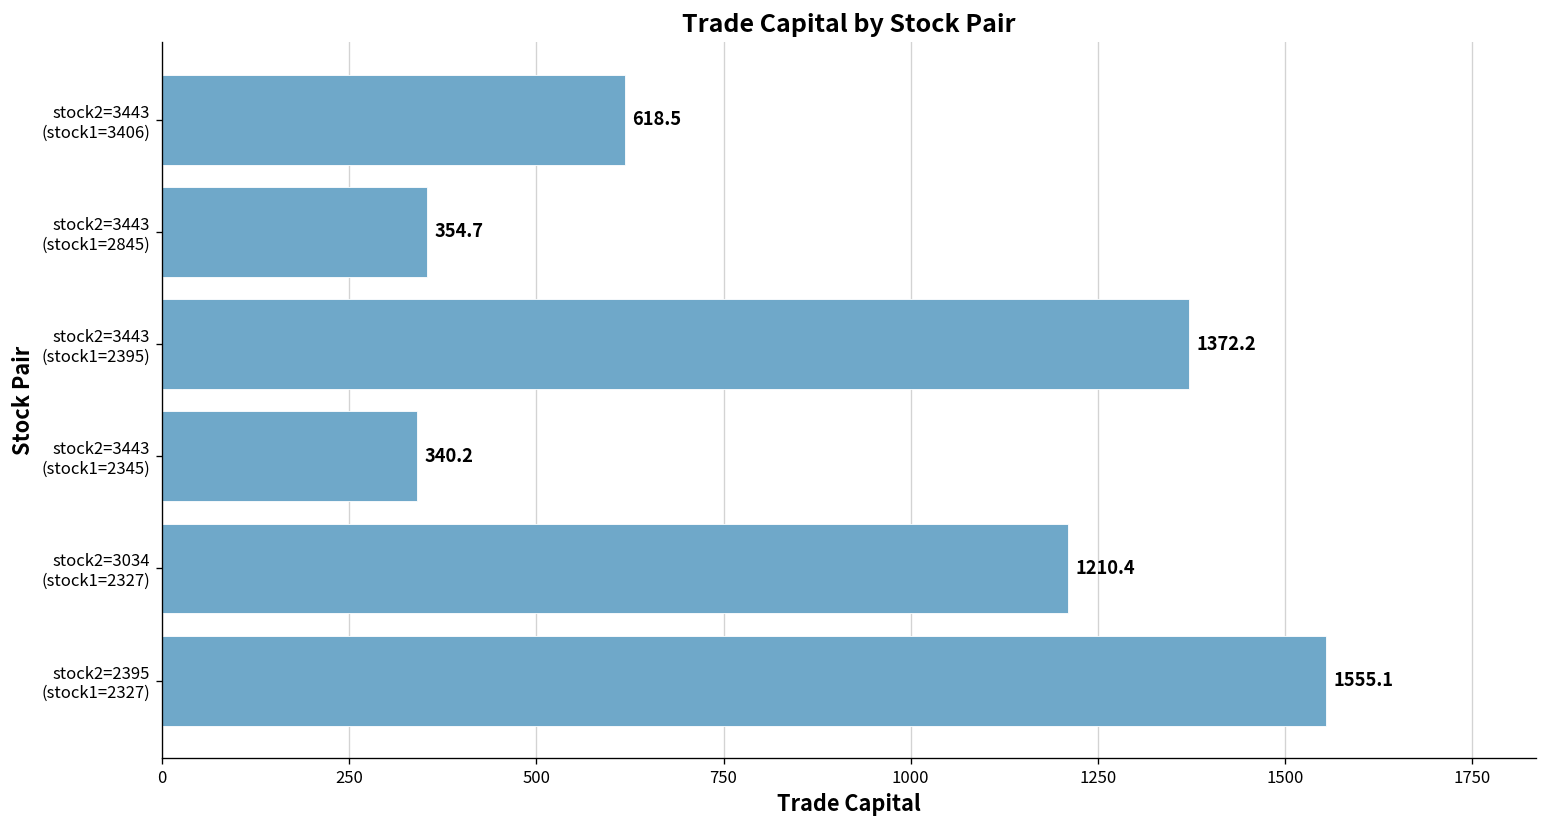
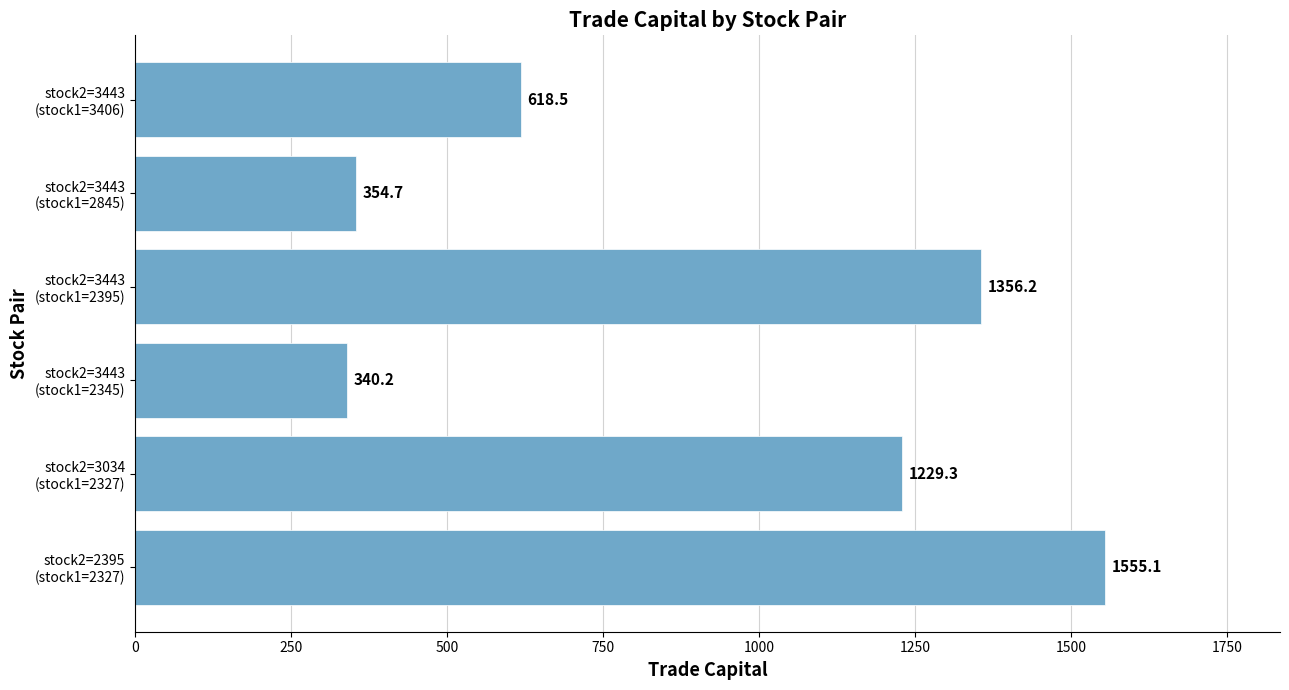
  {
    "stock2=3443 (stock1=3406)": 618.5,
    "stock2=3443 (stock1=2845)": 354.7,
-   "stock2=3443 (stock1=2395)": 1372.2,
+   "stock2=3443 (stock1=2395)": 1356.2,
    "stock2=3443 (stock1=2345)": 340.2,
-   "stock2=3034 (stock1=2327)": 1210.4,
+   "stock2=3034 (stock1=2327)": 1229.3,
    "stock2=2395 (stock1=2327)": 1555.1
  }
